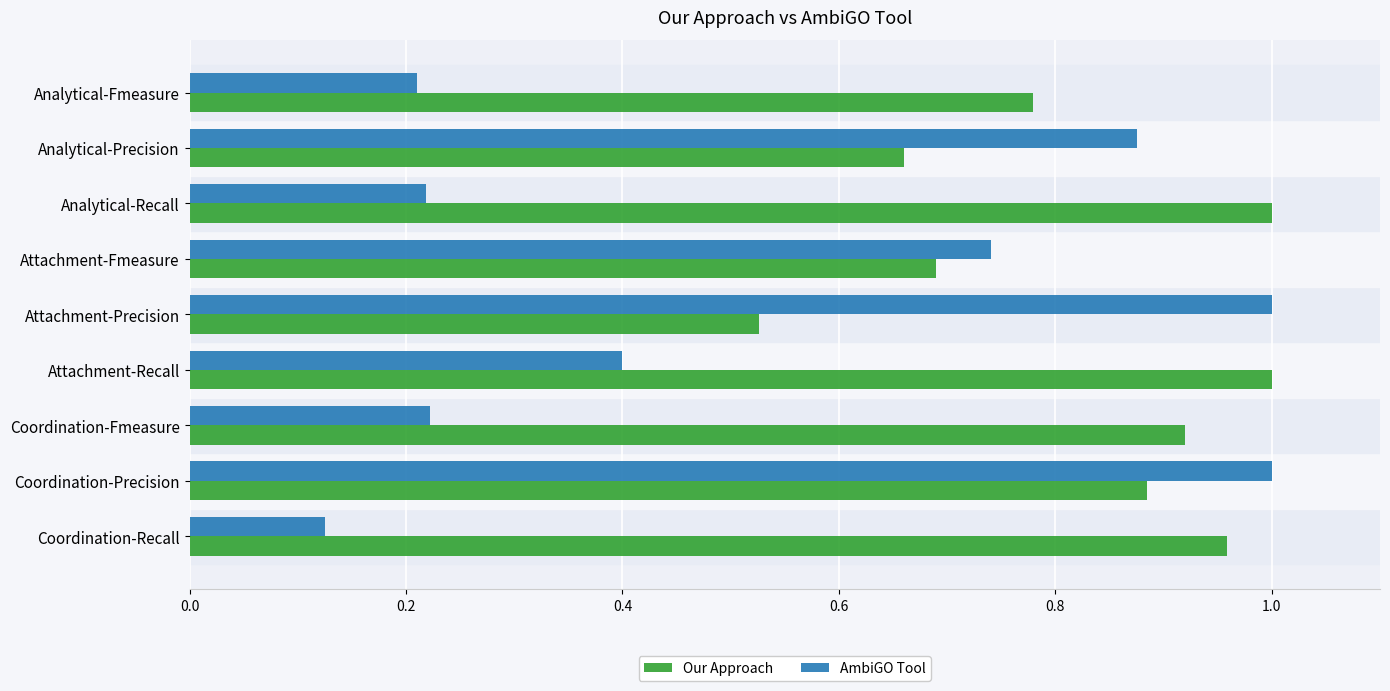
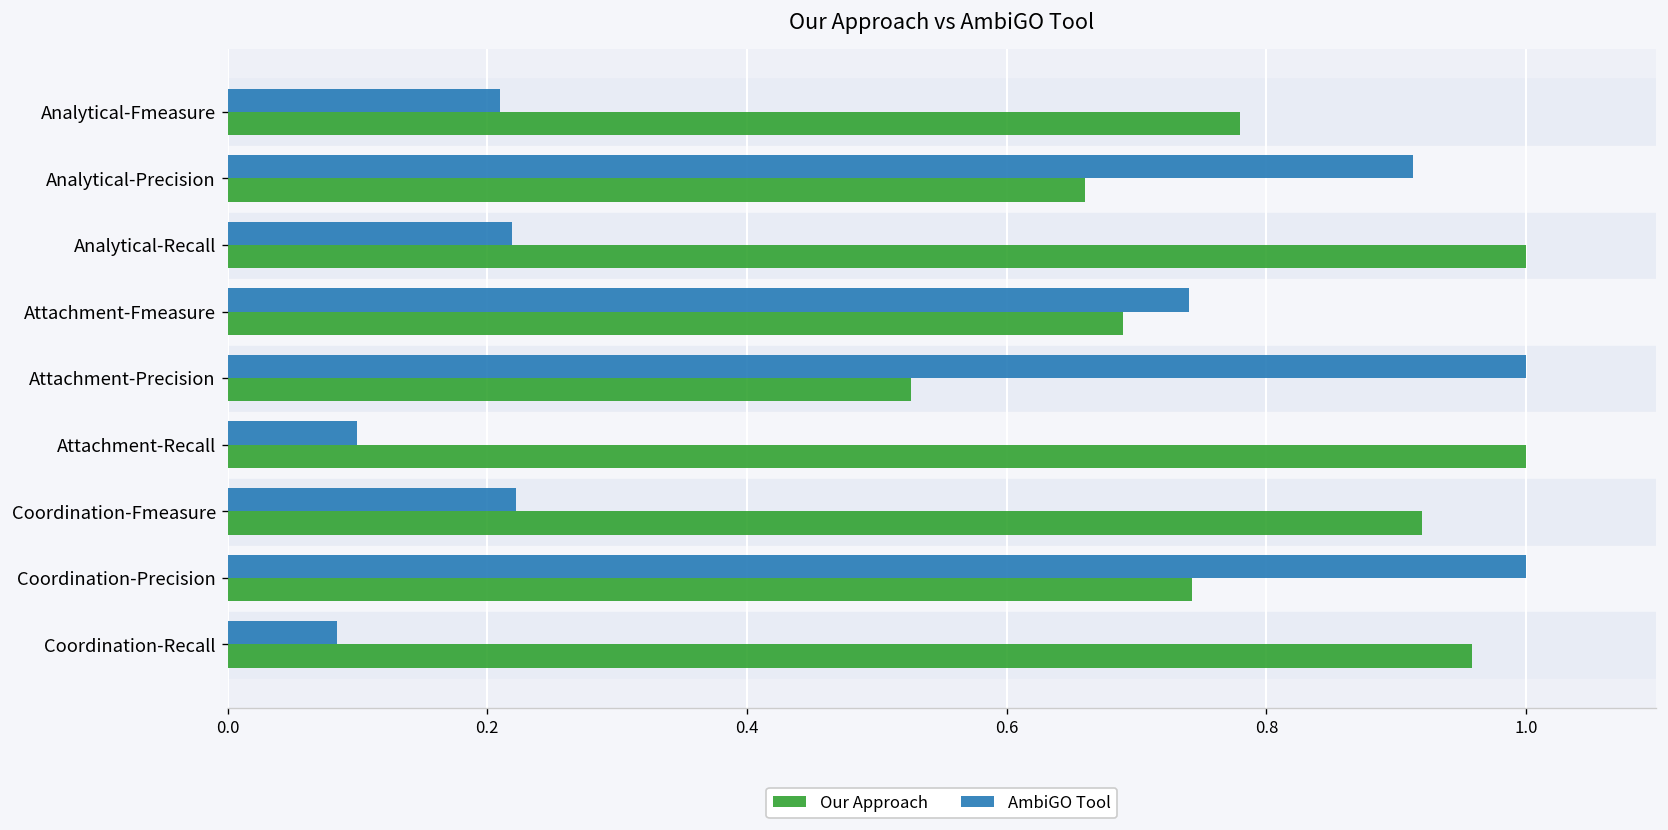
  {
    "Our Approach": {
      "Analytical-Fmeasure": 0.780,
      "Analytical-Precision": 0.660,
      "Analytical-Recall": 1.000,
      "Attachment-Fmeasure": 0.690,
      "Attachment-Precision": 0.526,
      "Attachment-Recall": 1.000,
      "Coordination-Fmeasure": 0.920,
-     "Coordination-Precision": 0.885,
+     "Coordination-Precision": 0.743,
      "Coordination-Recall": 0.958
    },
    "AmbiGO Tool": {
      "Analytical-Fmeasure": 0.210,
-     "Analytical-Precision": 0.875,
+     "Analytical-Precision": 0.913,
      "Analytical-Recall": 0.219,
      "Attachment-Fmeasure": 0.741,
      "Attachment-Precision": 1.000,
-     "Attachment-Recall": 0.4,
+     "Attachment-Recall": 0.1,
      "Coordination-Fmeasure": 0.222,
      "Coordination-Precision": 1.000,
-     "Coordination-Recall": 0.125
+     "Coordination-Recall": 0.084
    }
  }
